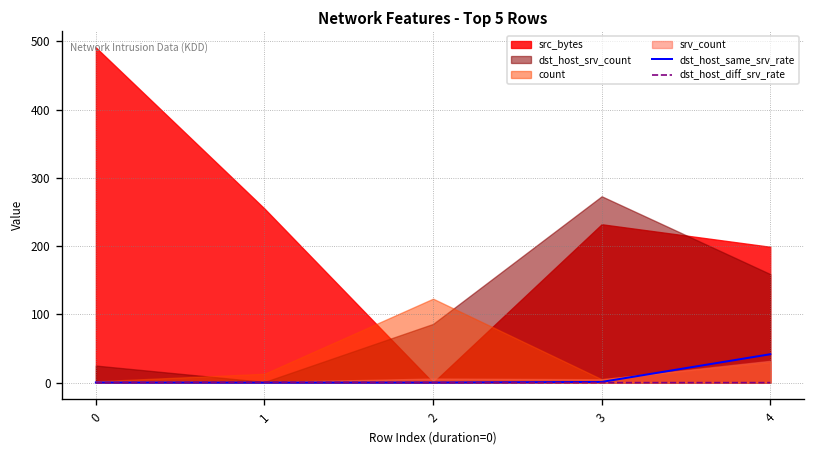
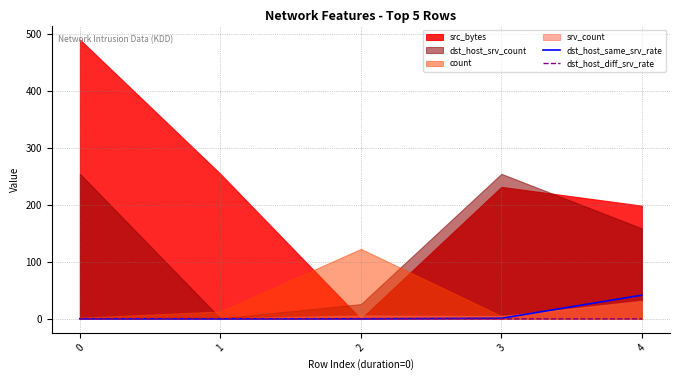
  {
    "src_bytes": {
      "0": 490,
      "1": 260,
      "3": 230,
      "4": 200
    },
    "dst_host_same_srv_rate": {
      "4": 40
    },
    "dst_host_srv_count": {
-     "0": 30,
-     "2": 90,
-     "3": 270,
+     "0": 260,
+     "2": 30,
+     "3": 260,
      "4": 160
    },
    "dst_host_diff_srv_rate": {
      "4": 0
    }
  }
